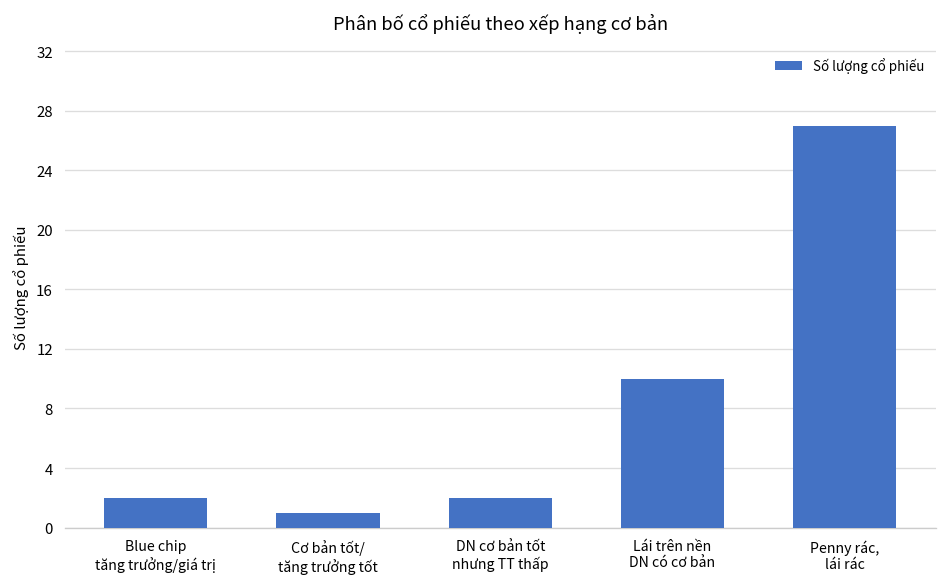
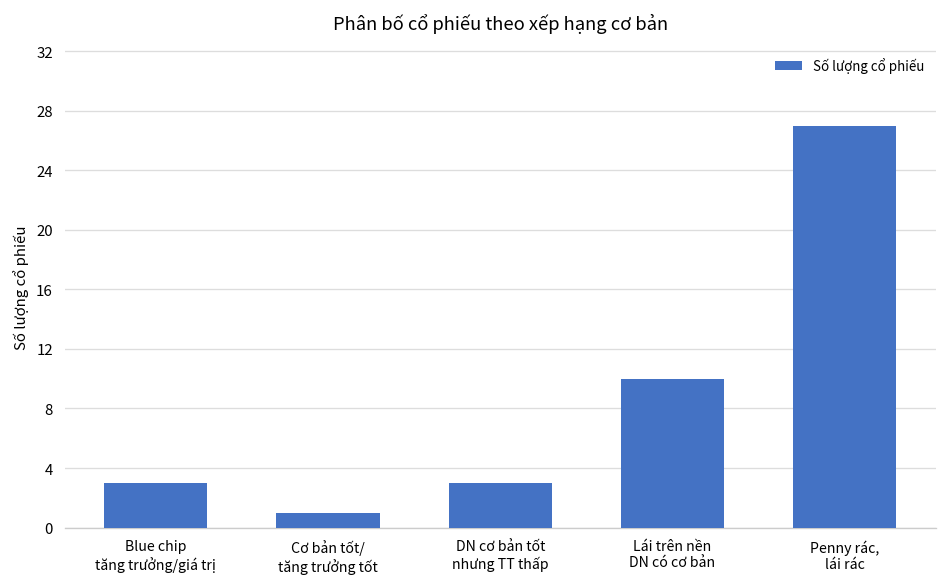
  {
-   "Blue chip tăng trưởng/giá trị": 2,
+   "Blue chip tăng trưởng/giá trị": 3,
    "Cơ bản tốt/ tăng trưởng tốt": 1,
-   "DN cơ bản tốt nhưng TT thấp": 2,
+   "DN cơ bản tốt nhưng TT thấp": 3,
    "Lái trên nền DN có cơ bản": 10,
    "Penny rác, lái rác": 27
  }
